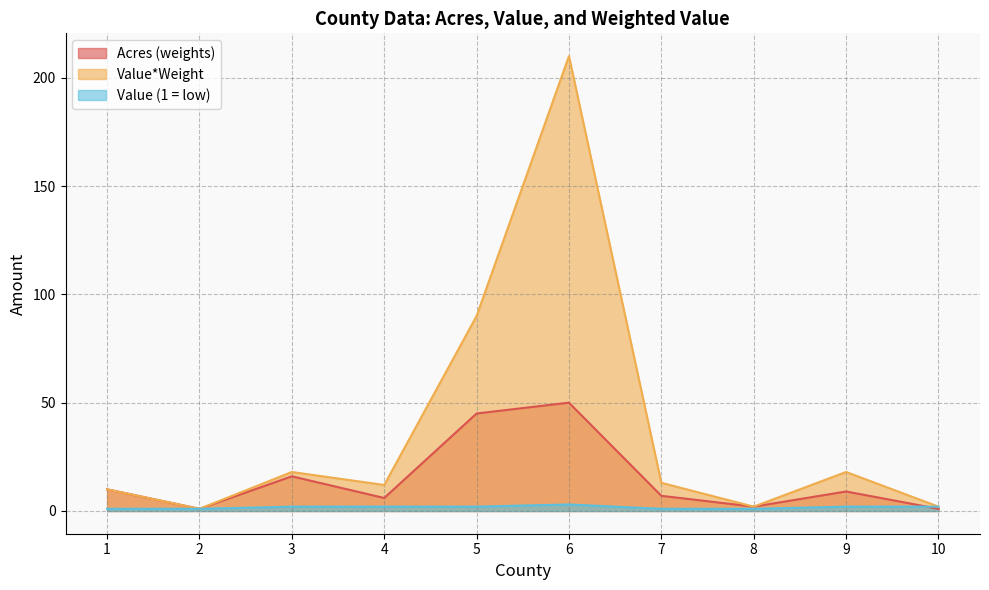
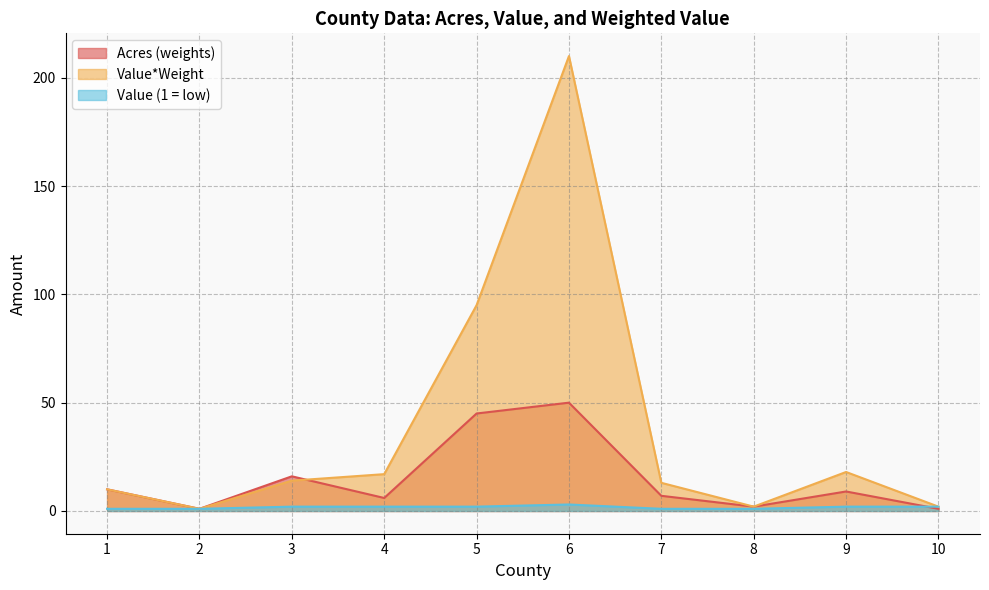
  {
    "Acres (weights)": {
      "3": 16,
      "4": 6,
      "5": 45,
      "6": 50,
      "7": 7,
      "9": 9
    },
    "Value*Weight": {
-     "3": 18,
-     "4": 12,
-     "5": 90,
+     "3": 14,
+     "4": 17,
+     "5": 95,
      "6": 210,
      "7": 13,
      "9": 18
    },
    "Value (1 = low)": {
      "1": 1,
      "3": 2,
      "4": 2,
      "5": 2,
      "6": 3,
      "7": 1,
      "9": 2
    }
  }
